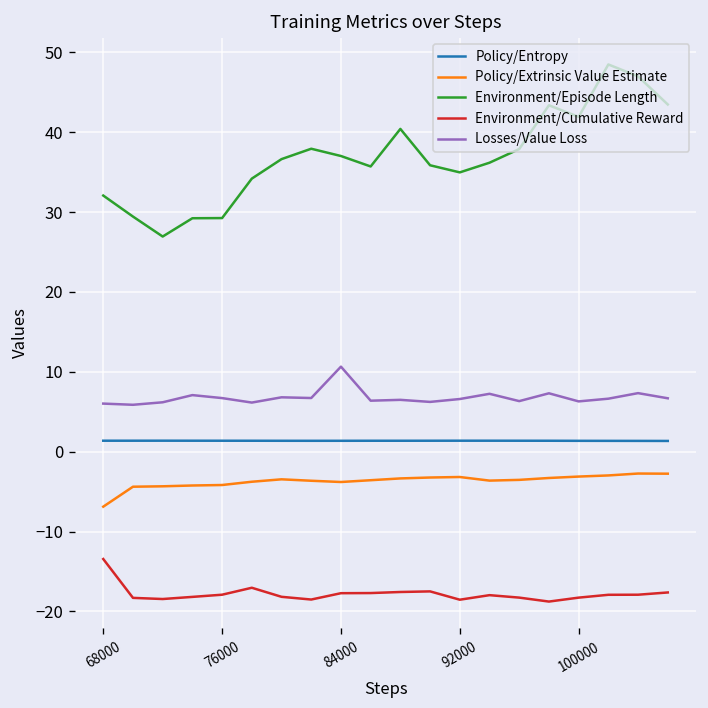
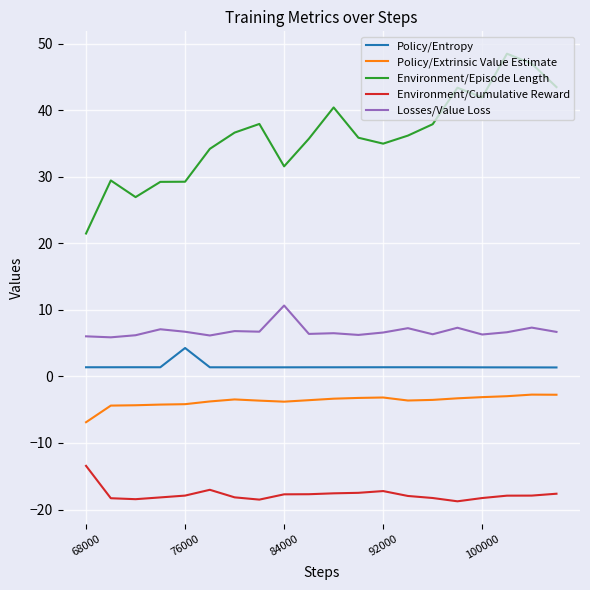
  {
    "Policy/Entropy": {
      "68000": 1,
-     "76000": 1,
+     "76000": 4,
      "84000": 1,
      "92000": 1,
      "100000": 1
    },
    "Policy/Extrinsic Value Estimate": {
      "68000": -7,
      "76000": -4,
      "84000": -4,
      "92000": -3,
      "100000": -3
    },
    "Environment/Episode Length": {
-     "68000": 32,
+     "68000": 21,
      "76000": 29,
-     "84000": 37,
+     "84000": 32,
      "92000": 35
    },
    "Environment/Cumulative Reward": {
      "68000": -13,
      "76000": -18,
      "84000": -18,
-     "92000": -19,
+     "92000": -17,
      "100000": -18
    },
    "Losses/Value Loss": {
      "68000": 6,
      "76000": 7,
      "84000": 11,
      "92000": 7,
      "100000": 6
    }
  }
